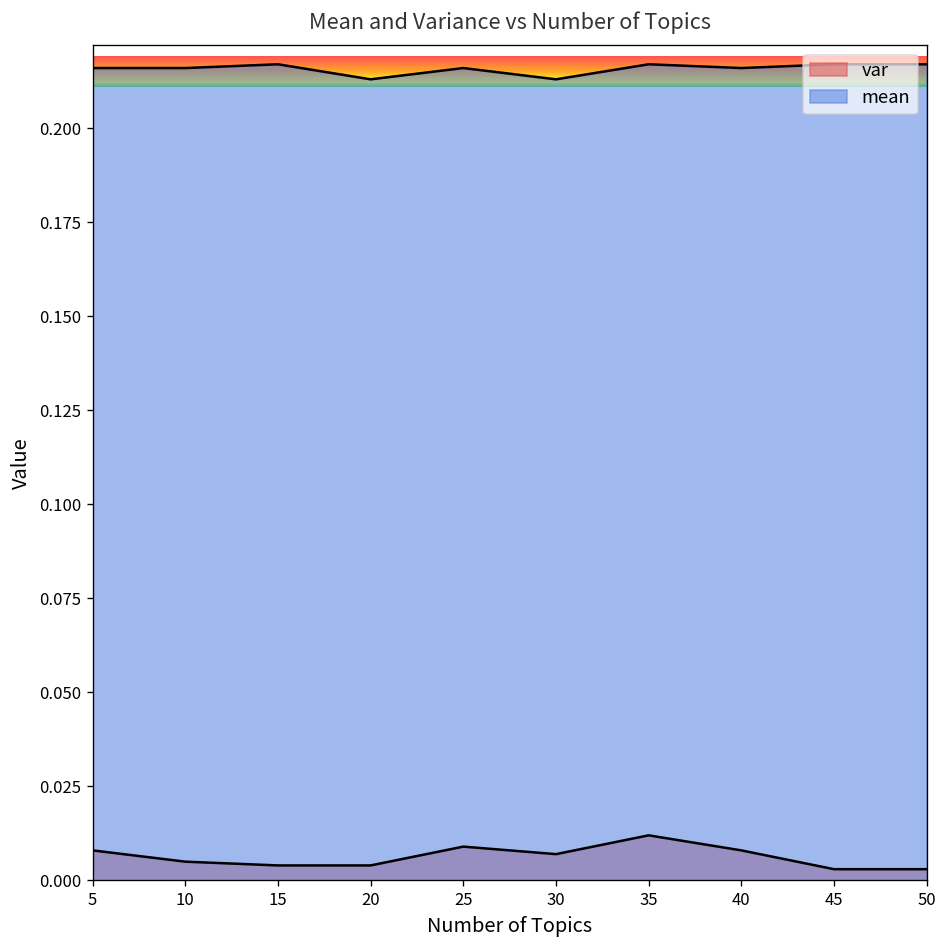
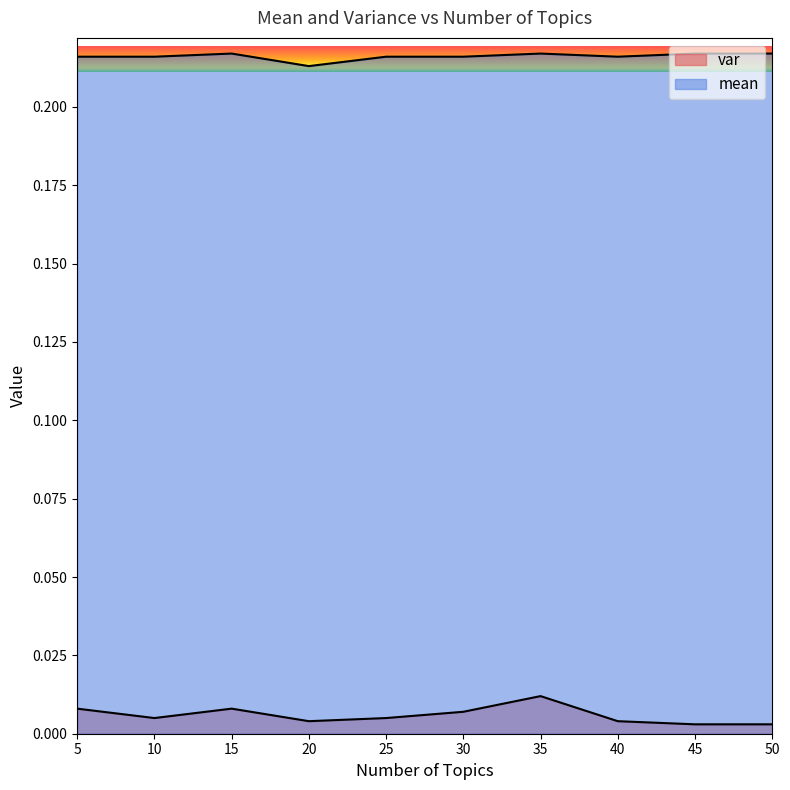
  {
    "var": {
      "5": 0.008,
      "10": 0.005,
-     "15": 0.004,
+     "15": 0.008,
      "20": 0.004,
-     "25": 0.009,
+     "25": 0.005,
      "30": 0.007,
      "35": 0.012,
-     "40": 0.008,
+     "40": 0.004,
      "45": 0.003,
      "50": 0.003
    },
    "mean": {
      "5": 0.216,
      "10": 0.216,
      "15": 0.217,
      "20": 0.213,
      "25": 0.216,
-     "30": 0.213,
+     "30": 0.216,
      "35": 0.217,
      "40": 0.216,
      "50": 0.217
    }
  }
